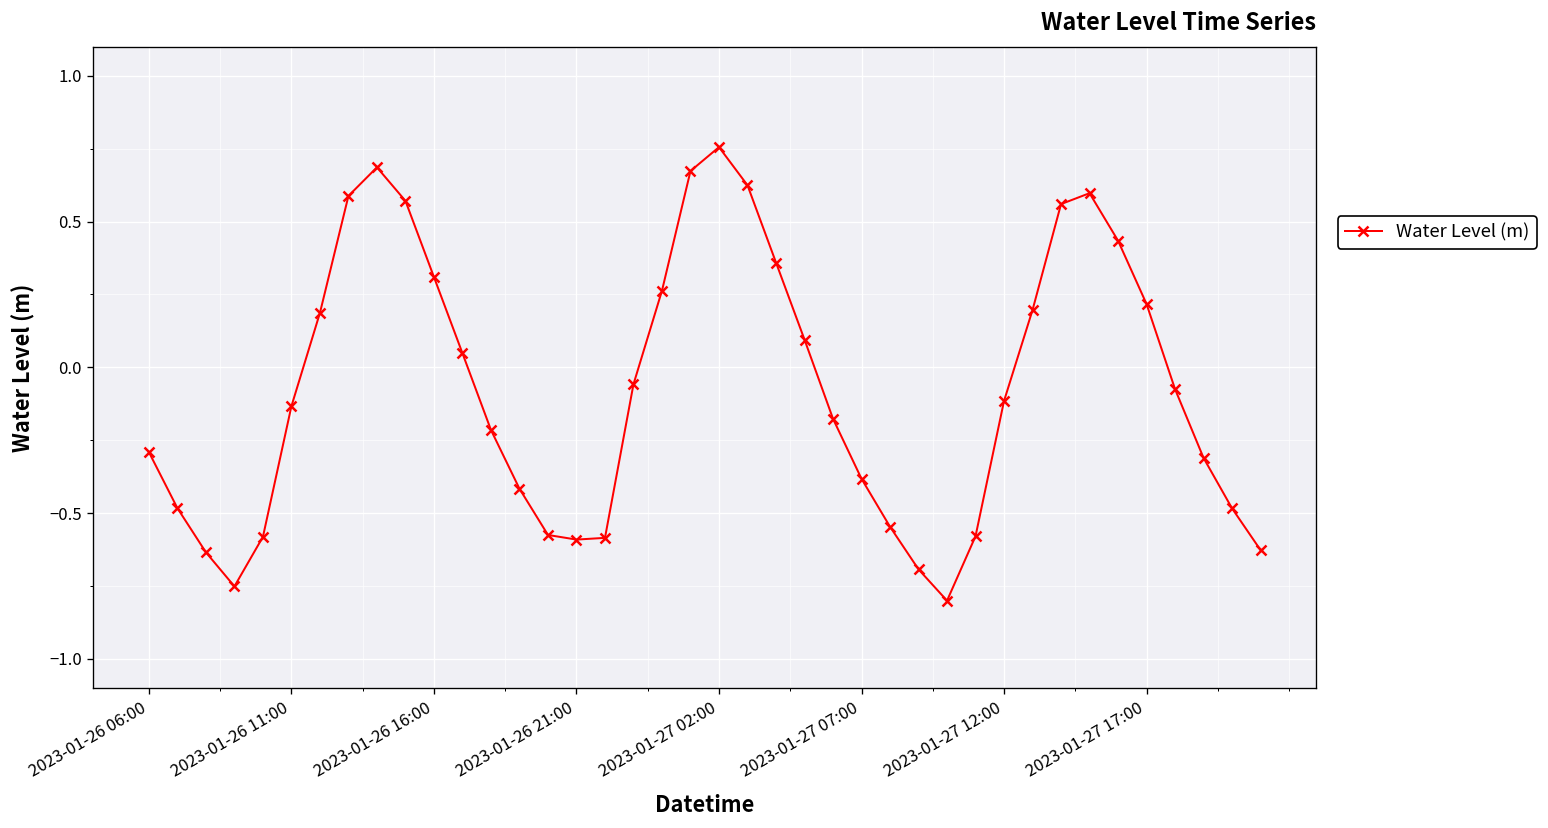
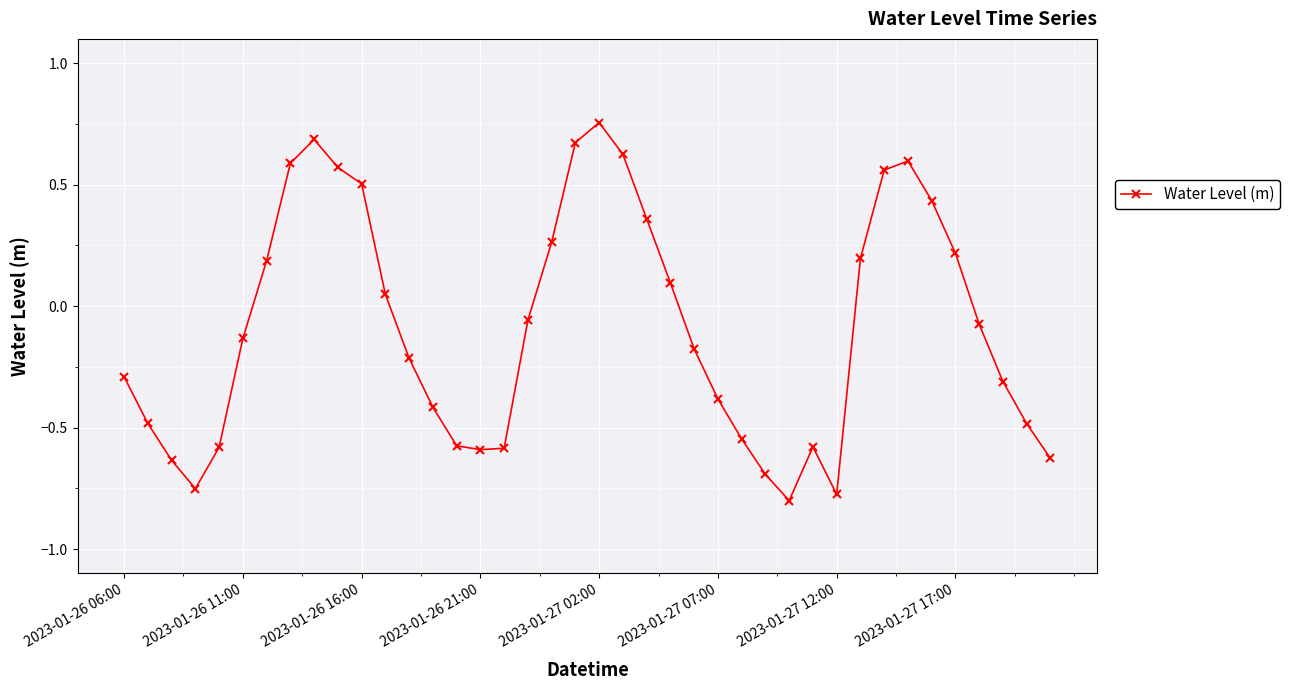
  {
    "2023-01-26 06:00": -0.29,
    "2023-01-26 11:00": -0.13,
-   "2023-01-26 16:00": 0.31,
+   "2023-01-26 16:00": 0.50,
    "2023-01-26 21:00": -0.59,
    "2023-01-27 02:00": 0.76,
    "2023-01-27 07:00": -0.38,
-   "2023-01-27 12:00": -0.12,
+   "2023-01-27 12:00": -0.78,
    "2023-01-27 17:00": 0.22
  }
